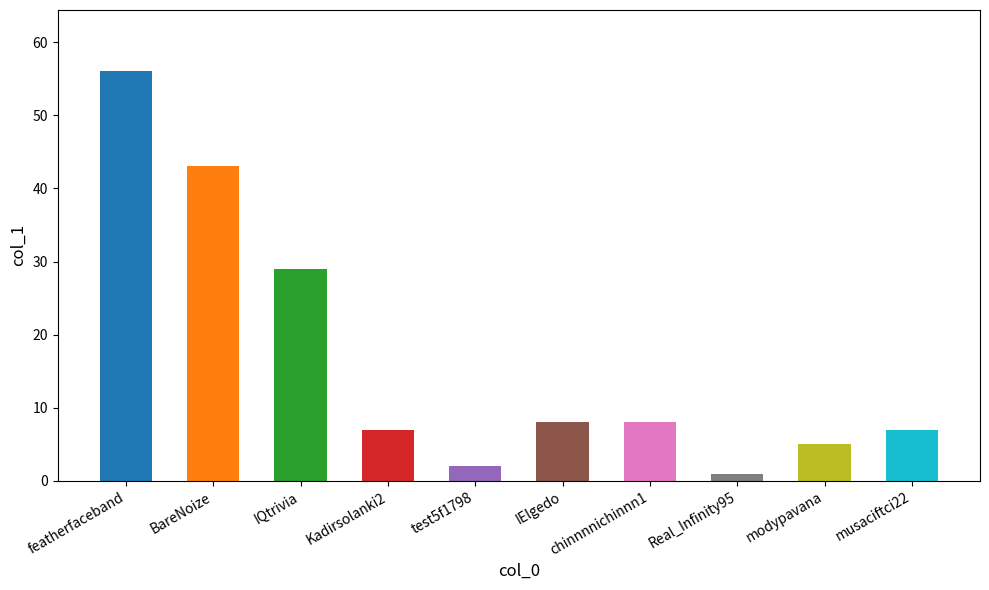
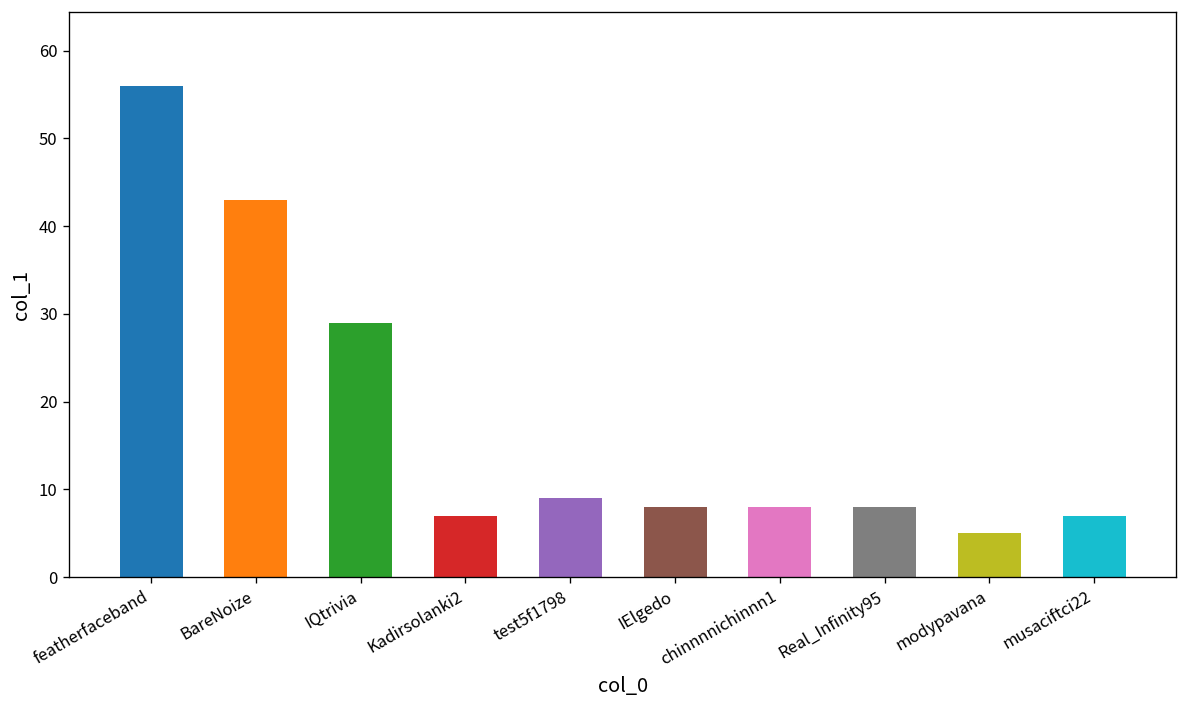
  {
    "featherfaceband": 56,
    "BareNoize": 43,
    "IQtrivia": 29,
    "Kadirsolanki2": 7,
-   "test5f1798": 2,
+   "test5f1798": 9,
    "IElgedo": 8,
    "chinnnnichinnn1": 8,
-   "Real_Infinity95": 1,
+   "Real_Infinity95": 8,
    "modypavana": 5,
    "musaciftci22": 7
  }
